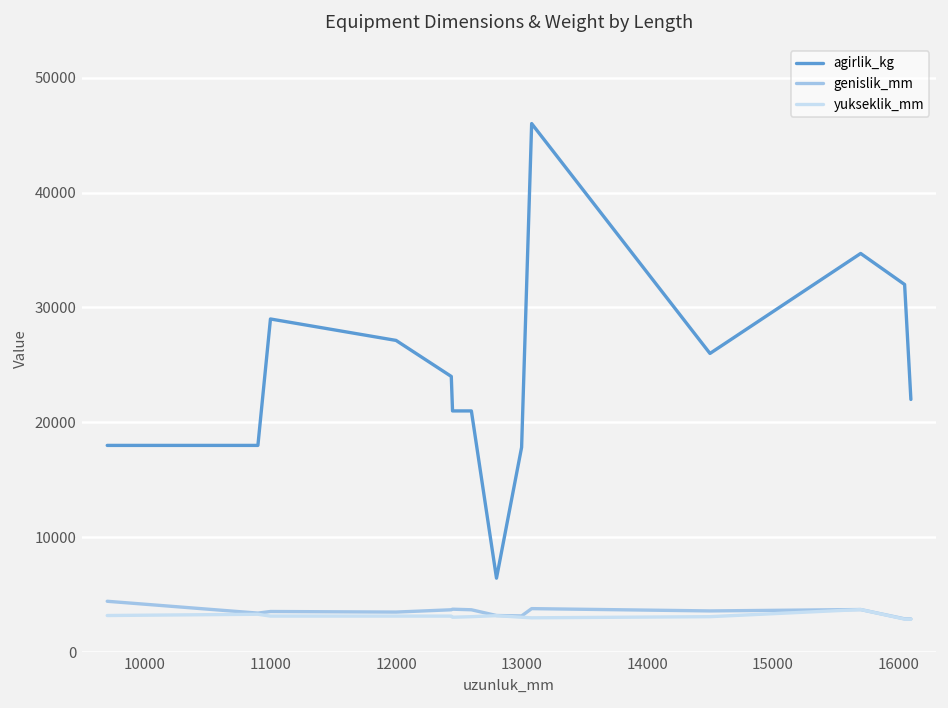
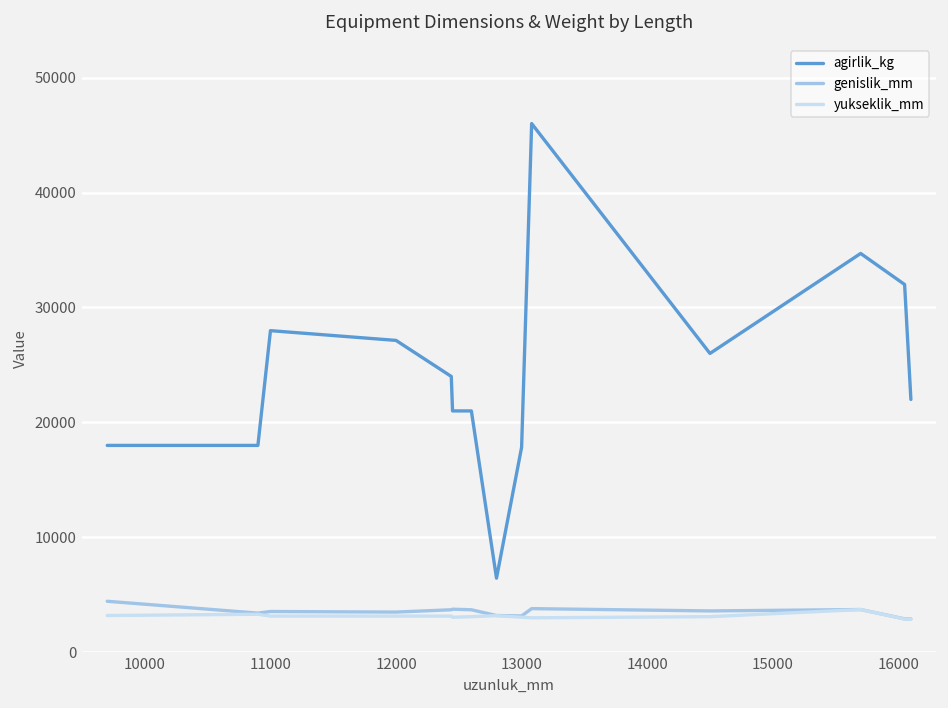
  {
    "agirlik_kg": {
-     "11000": 29000,
+     "11000": 28000,
      "12000": 27000,
      "13000": 18000
    }
  }
